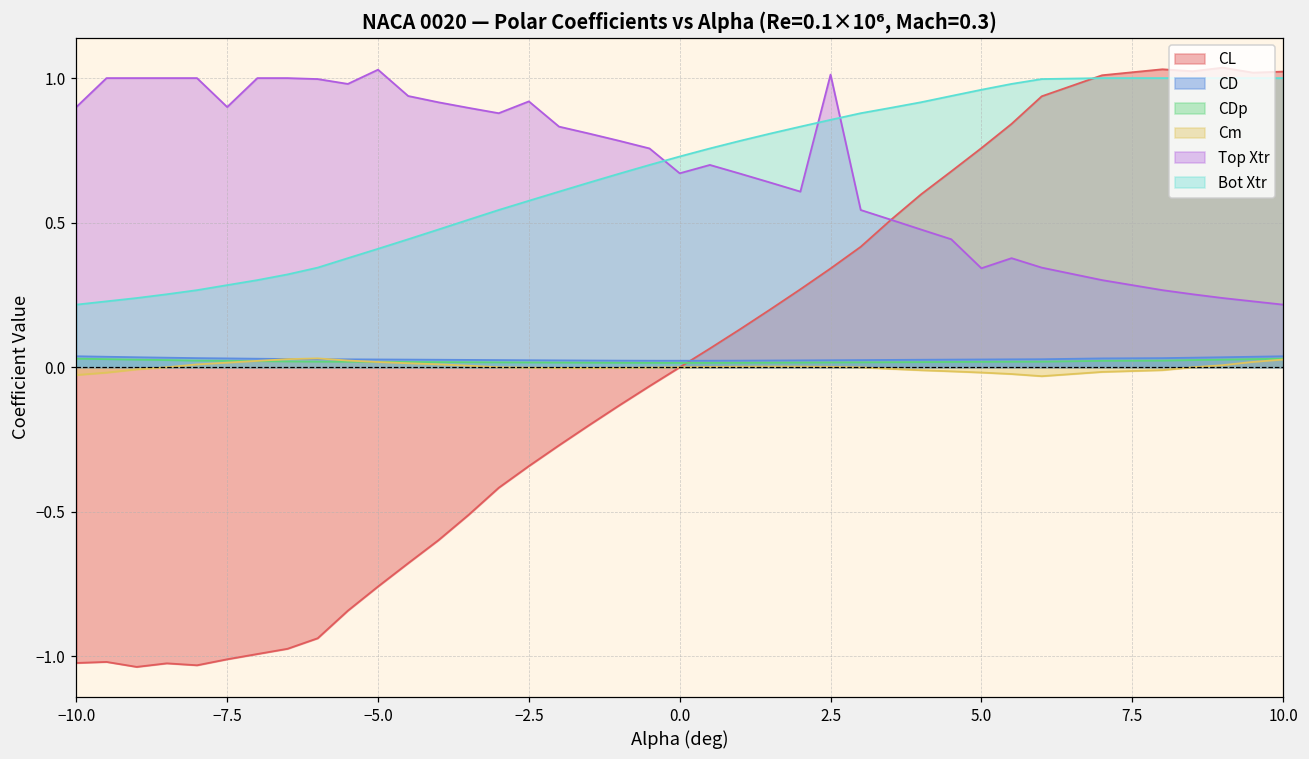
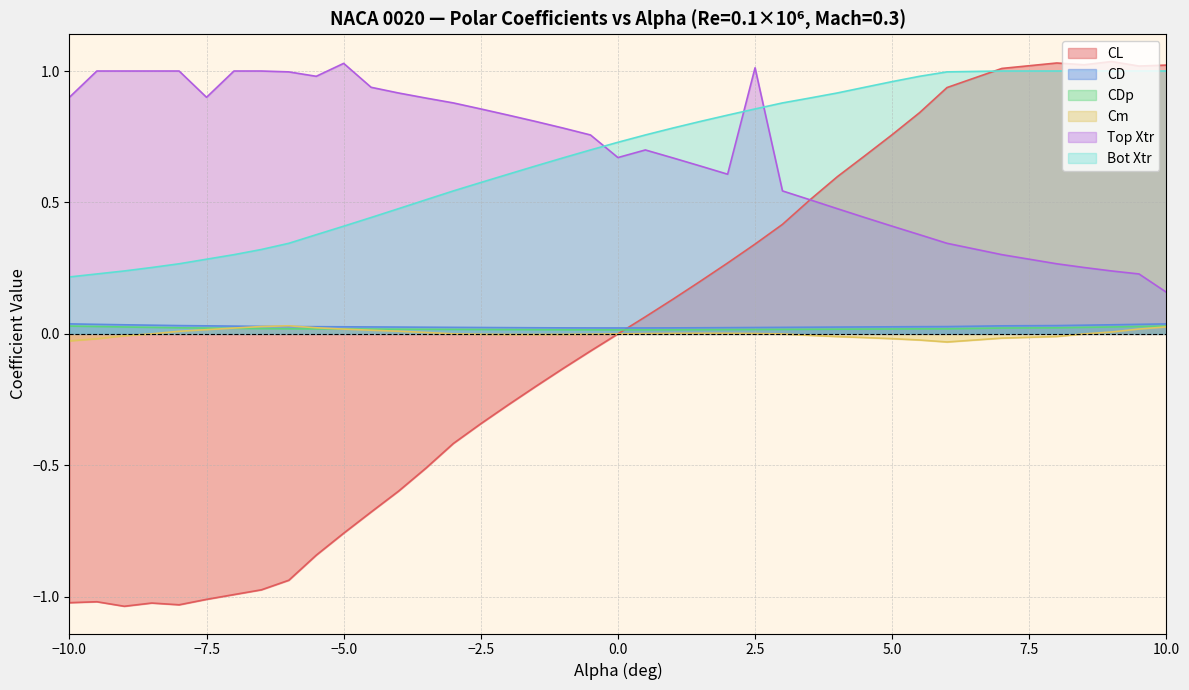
  {
    "Top Xtr": {
      "−10.0": 0.90,
      "−7.5": 0.90,
      "−5.0": 1.03,
-     "−2.5": 0.92,
+     "−2.5": 0.86,
      "0.0": 0.67,
      "2.5": 1.01,
-     "5.0": 0.34,
-     "10.0": 0.22
+     "5.0": 0.41,
+     "10.0": 0.16
    }
  }
